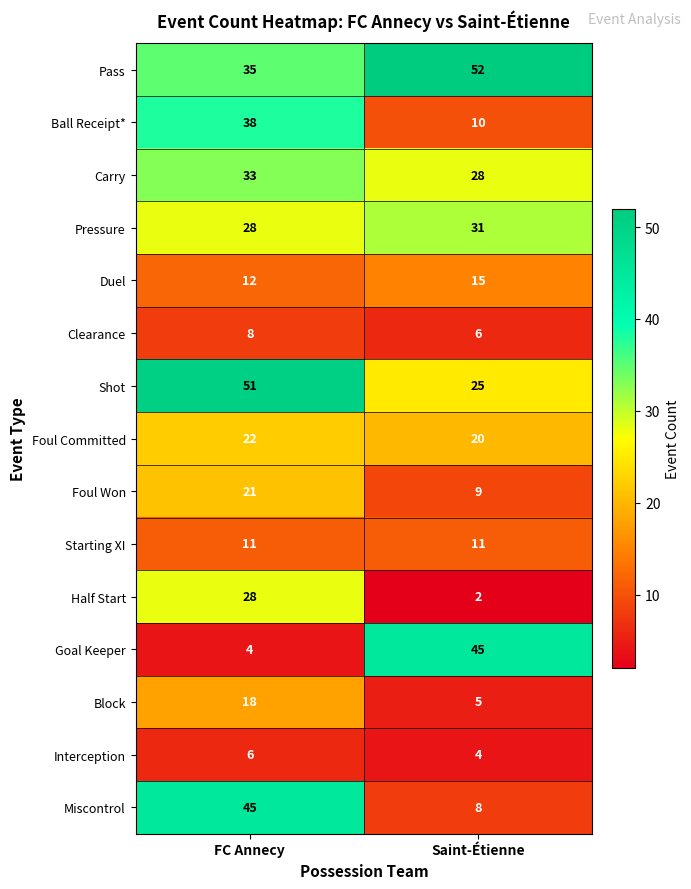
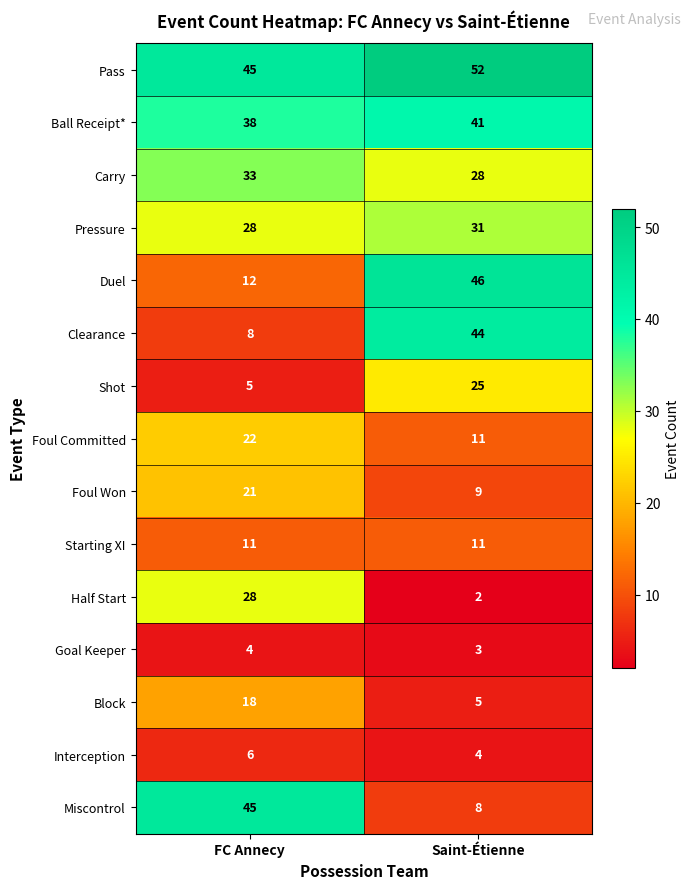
  {
    "Pass": {
-     "FC Annecy": 35,
+     "FC Annecy": 45,
      "Saint-Étienne": 52
    },
    "Ball Receipt*": {
      "FC Annecy": 38,
-     "Saint-Étienne": 10
+     "Saint-Étienne": 41
    },
    "Carry": {
      "FC Annecy": 33,
      "Saint-Étienne": 28
    },
    "Pressure": {
      "FC Annecy": 28,
      "Saint-Étienne": 31
    },
    "Duel": {
      "FC Annecy": 12,
-     "Saint-Étienne": 15
+     "Saint-Étienne": 46
    },
    "Clearance": {
      "FC Annecy": 8,
-     "Saint-Étienne": 6
+     "Saint-Étienne": 44
    },
    "Shot": {
-     "FC Annecy": 51,
+     "FC Annecy": 5,
      "Saint-Étienne": 25
    },
    "Foul Committed": {
      "FC Annecy": 22,
-     "Saint-Étienne": 20
+     "Saint-Étienne": 11
    },
    "Foul Won": {
      "FC Annecy": 21,
      "Saint-Étienne": 9
    },
    "Starting XI": {
      "FC Annecy": 11,
      "Saint-Étienne": 11
    },
    "Half Start": {
      "FC Annecy": 28,
      "Saint-Étienne": 2
    },
    "Goal Keeper": {
      "FC Annecy": 4,
-     "Saint-Étienne": 45
+     "Saint-Étienne": 3
    },
    "Block": {
      "FC Annecy": 18,
      "Saint-Étienne": 5
    },
    "Interception": {
      "FC Annecy": 6,
      "Saint-Étienne": 4
    },
    "Miscontrol": {
      "FC Annecy": 45,
      "Saint-Étienne": 8
    }
  }
